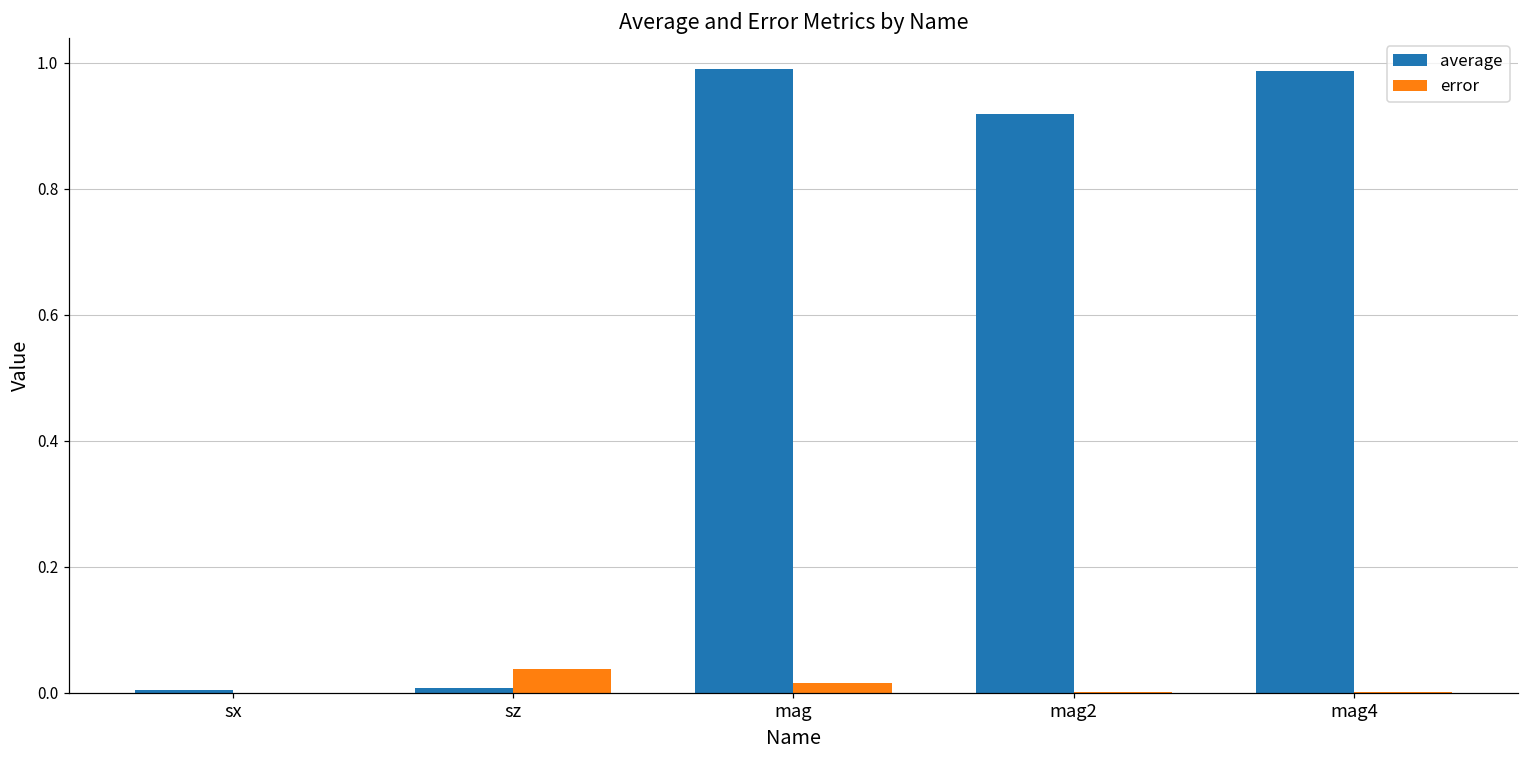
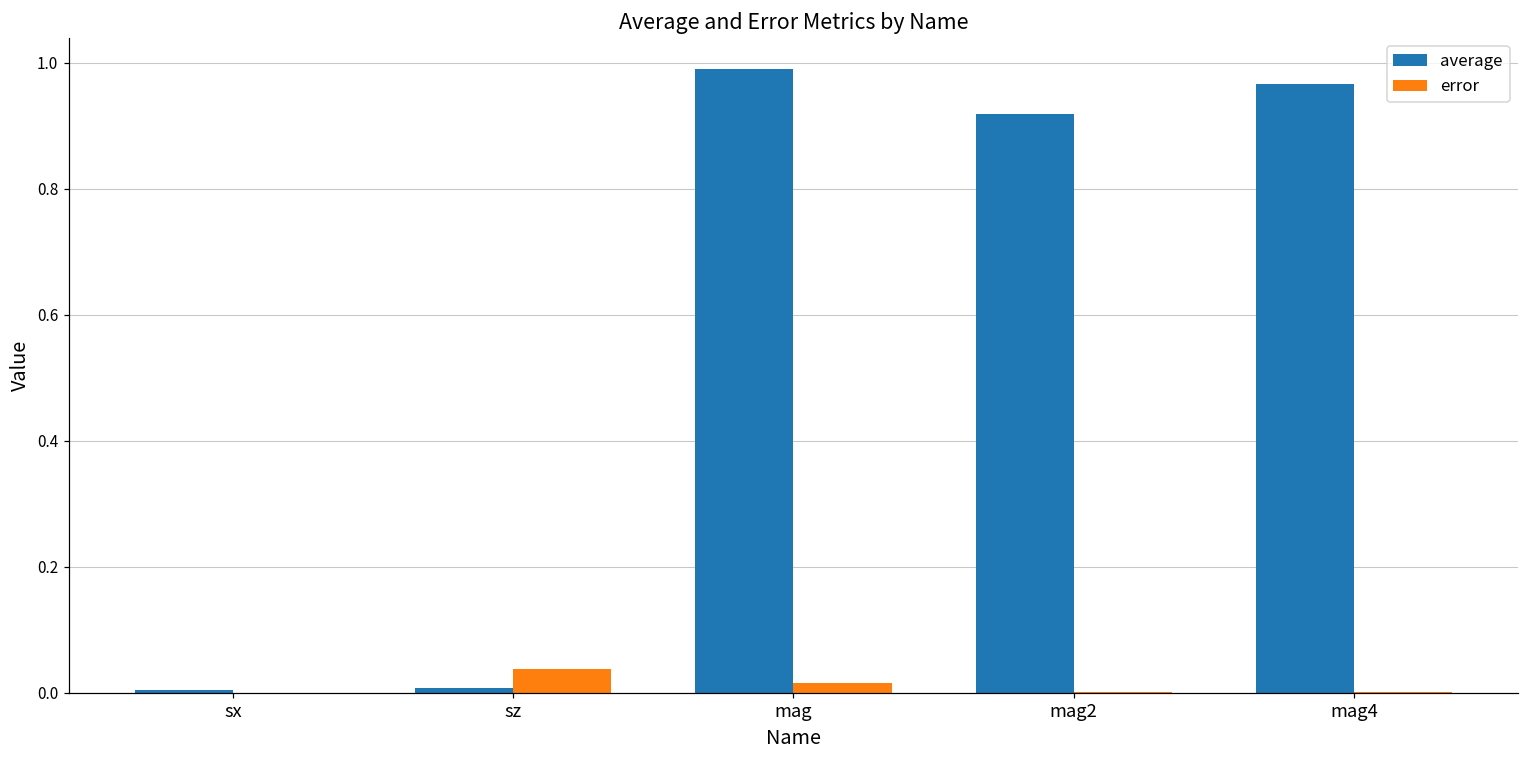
  {
    "average": {
      "sx": 0.00,
      "sz": 0.01,
      "mag": 0.99,
      "mag2": 0.92,
-     "mag4": 0.99
+     "mag4": 0.97
    },
    "error": {
      "sz": 0.04,
      "mag": 0.02
    }
  }
